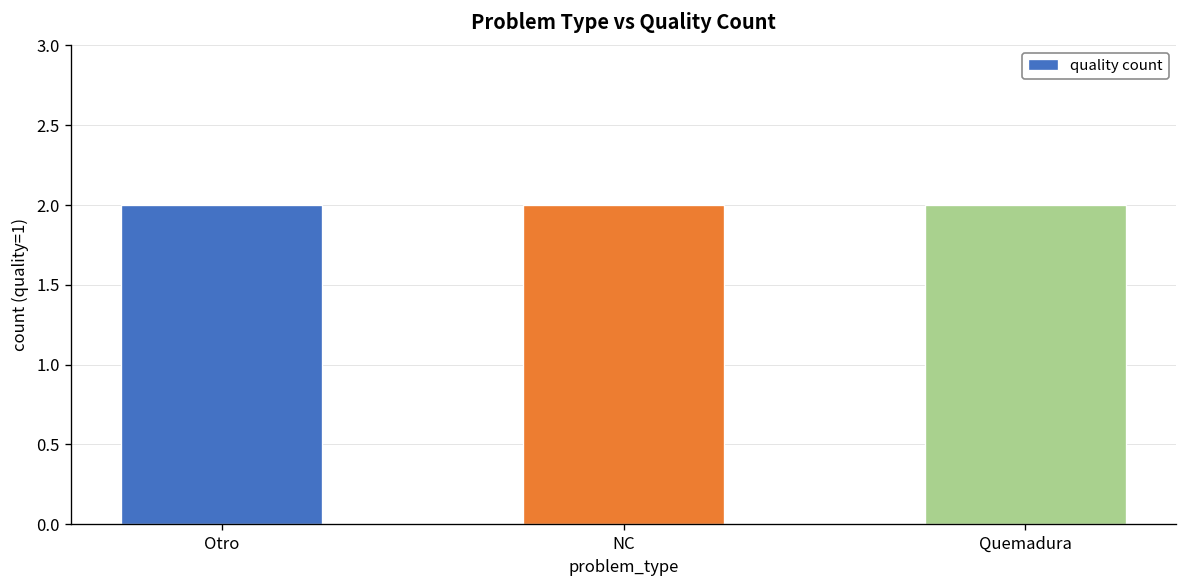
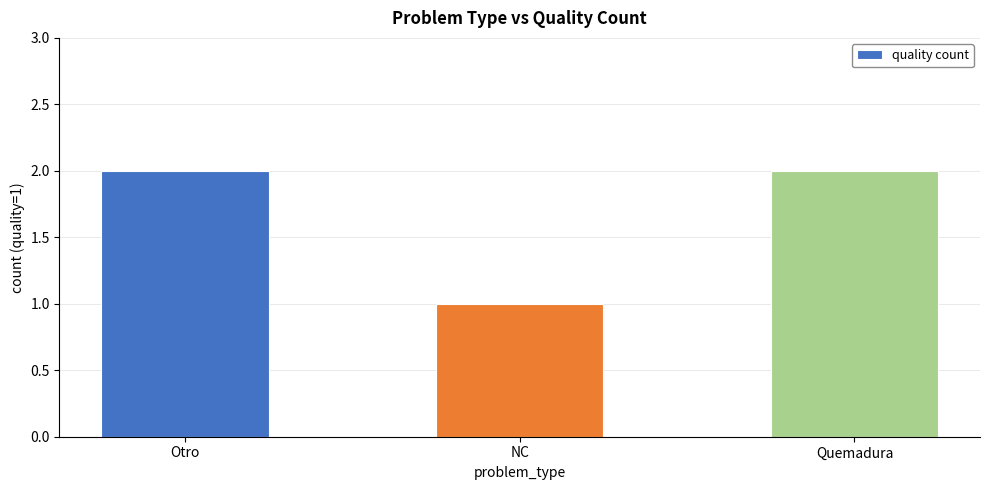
  {
    "Otro": 2,
-   "NC": 2,
+   "NC": 1,
    "Quemadura": 2
  }
